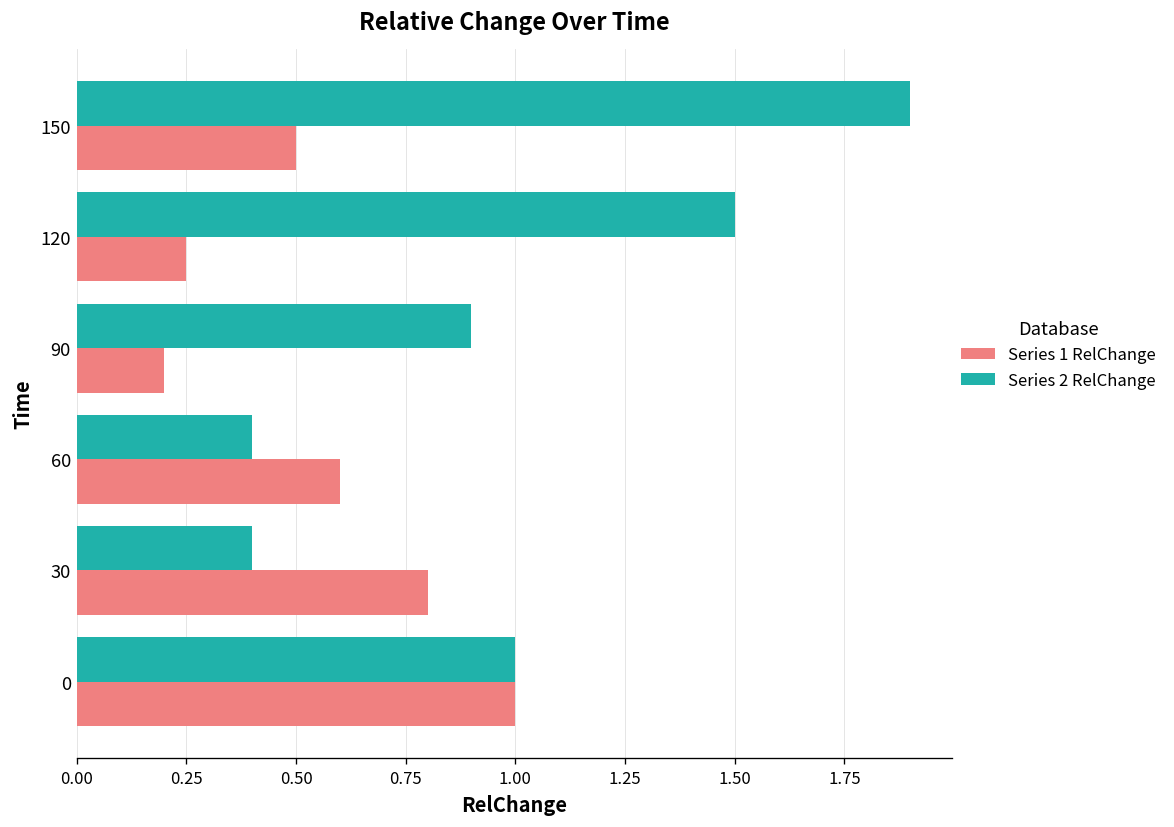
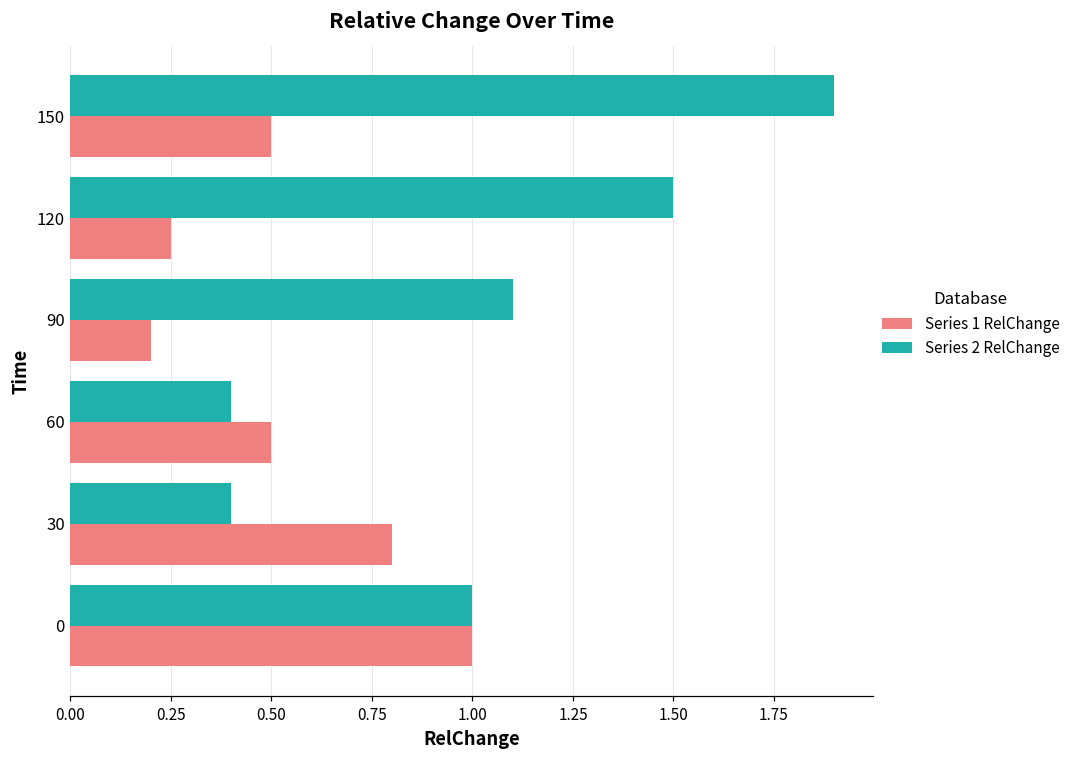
  {
    "Series 1 RelChange": {
      "150": 0.5,
      "120": 0.25,
      "90": 0.2,
-     "60": 0.6,
+     "60": 0.5,
      "30": 0.8,
      "0": 1.0
    },
    "Series 2 RelChange": {
      "150": 1.9,
      "120": 1.5,
-     "90": 0.9,
+     "90": 1.1,
      "60": 0.4,
      "30": 0.4,
      "0": 1.0
    }
  }
